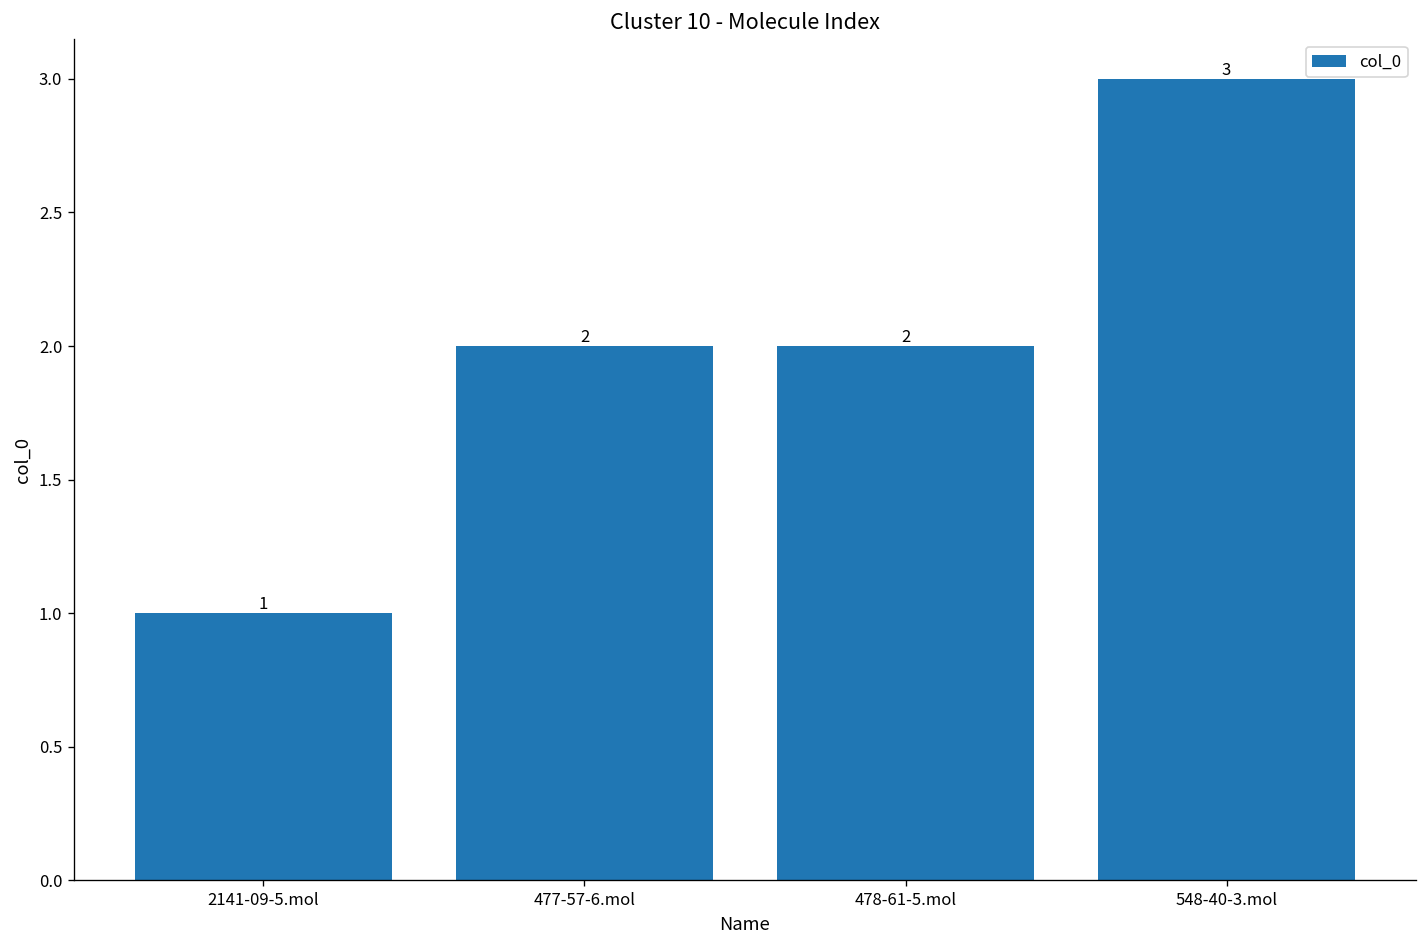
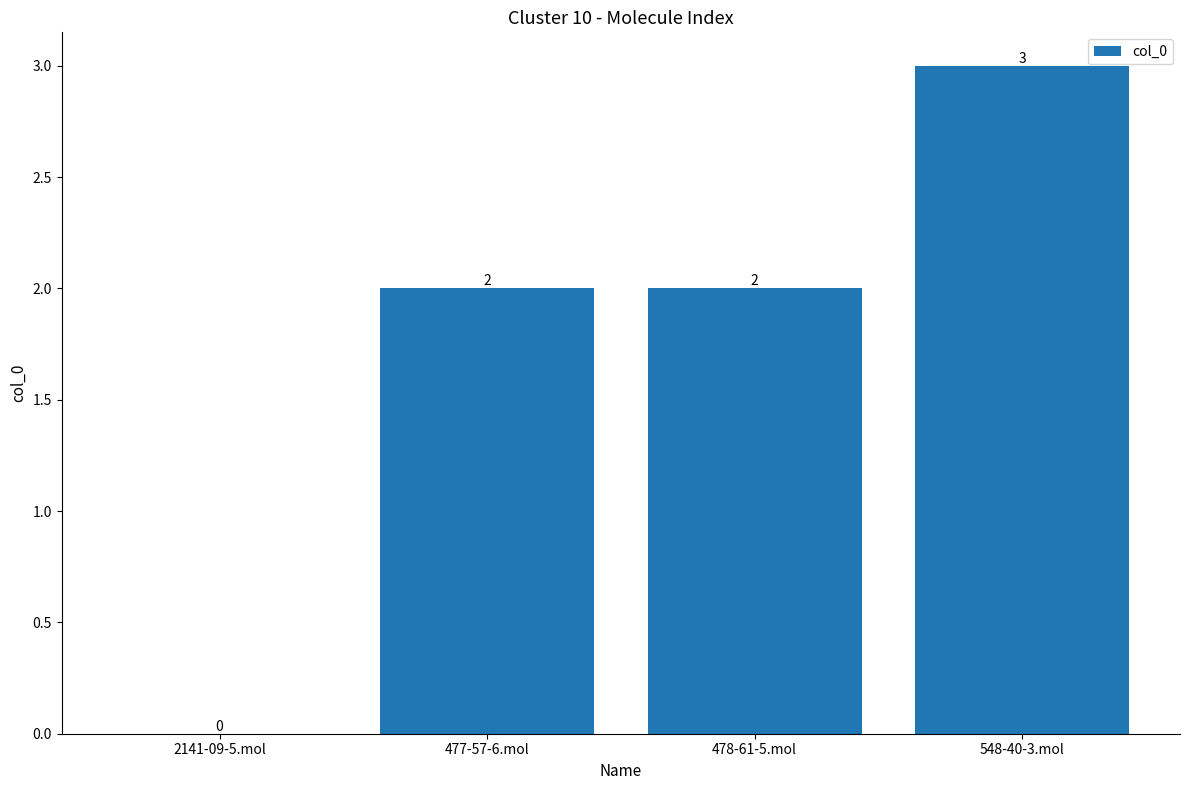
  {
-   "2141-09-5.mol": 1,
+   "2141-09-5.mol": 0,
    "477-57-6.mol": 2,
    "478-61-5.mol": 2,
    "548-40-3.mol": 3
  }
